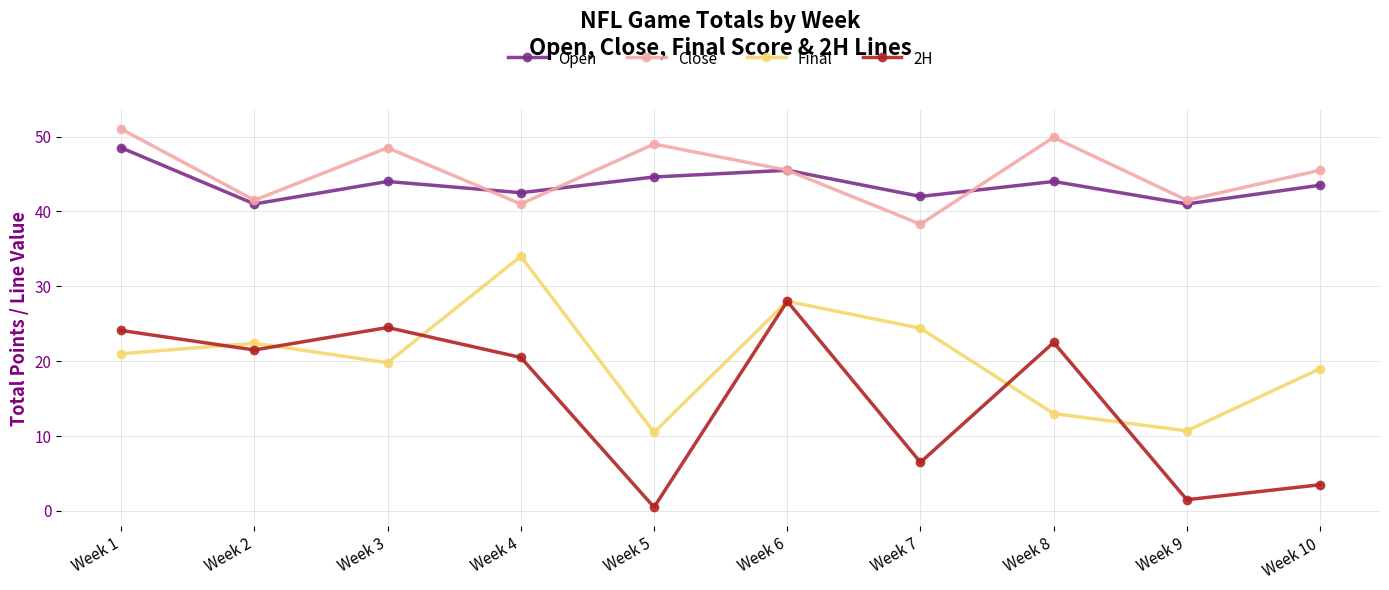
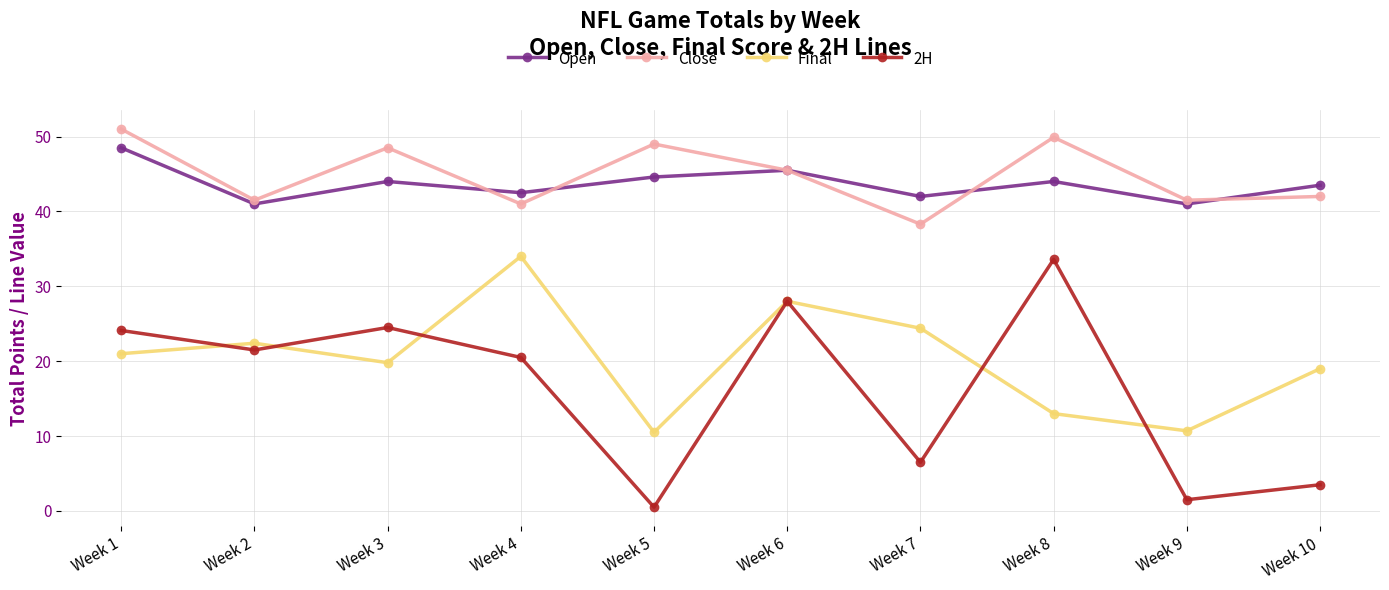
  {
    "Open": {
      "Week 1": 49,
      "Week 2": 41,
      "Week 3": 44,
      "Week 4": 43,
      "Week 5": 45,
      "Week 7": 42,
      "Week 8": 44,
      "Week 9": 41,
      "Week 10": 44
    },
    "Close": {
      "Week 1": 51,
      "Week 2": 42,
      "Week 3": 49,
      "Week 4": 41,
      "Week 5": 49,
      "Week 7": 38,
      "Week 8": 50,
      "Week 9": 42,
-     "Week 10": 46
+     "Week 10": 42
    },
    "Final": {
      "Week 1": 21,
      "Week 2": 22,
      "Week 3": 20,
      "Week 4": 34,
      "Week 5": 11,
      "Week 7": 24,
      "Week 8": 13,
      "Week 9": 11,
      "Week 10": 19
    },
    "2H": {
      "Week 1": 24,
      "Week 2": 22,
      "Week 3": 25,
      "Week 4": 21,
      "Week 5": 1,
      "Week 7": 7,
-     "Week 8": 23,
+     "Week 8": 34,
      "Week 9": 2,
      "Week 10": 4
    }
  }
